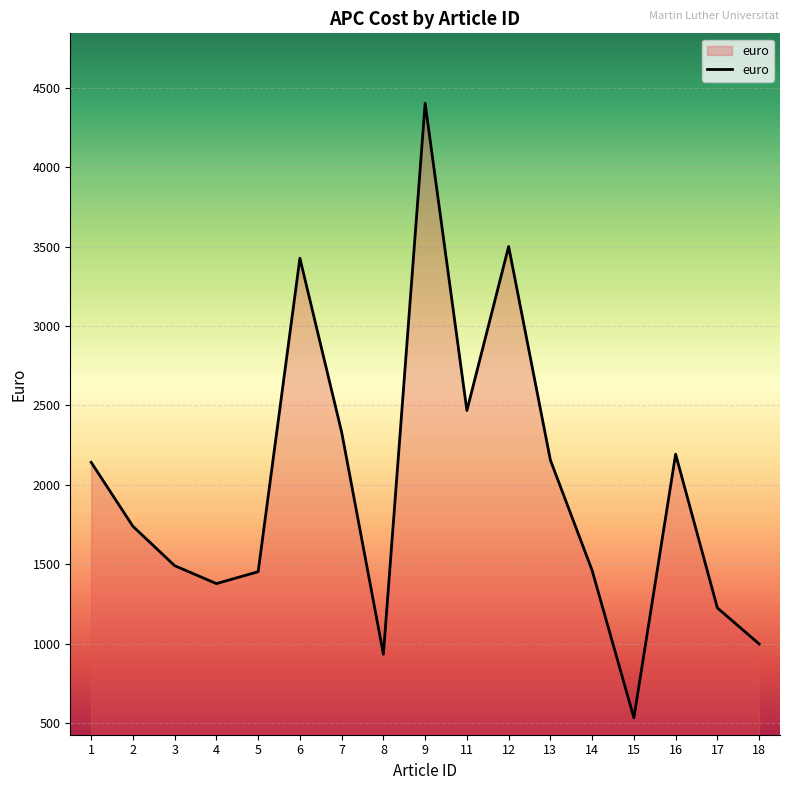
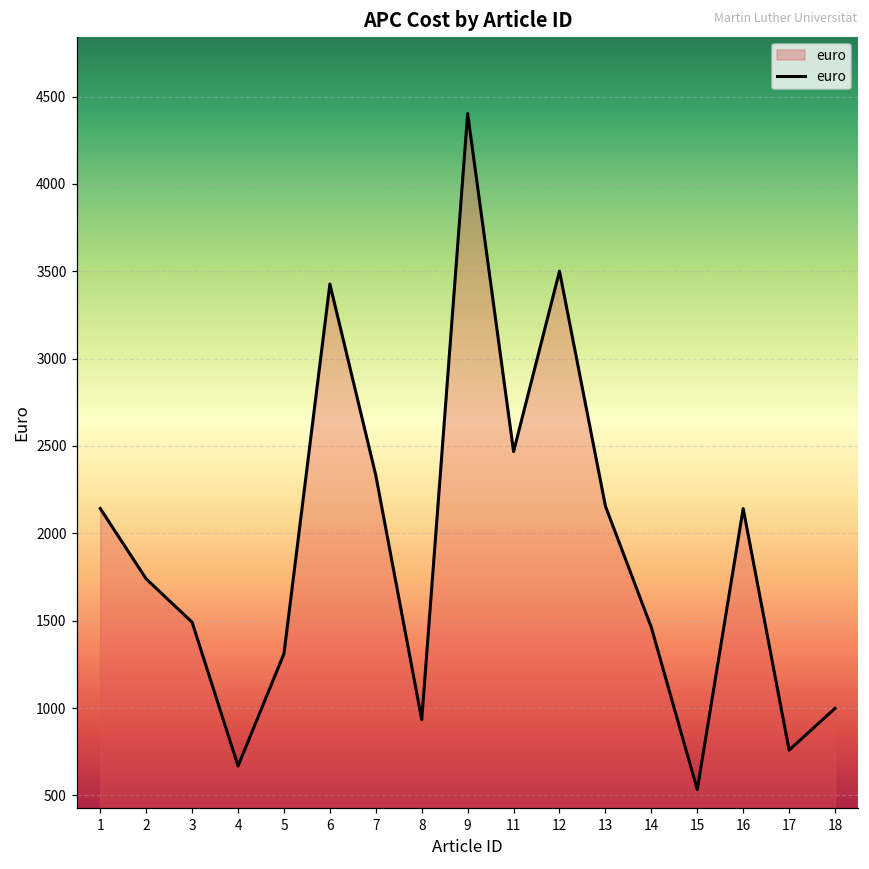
  {
    "1": 2140,
    "2": 1740,
    "3": 1490,
-   "4": 1380,
-   "5": 1450,
+   "4": 670,
+   "5": 1310,
    "6": 3430,
    "7": 2330,
    "8": 930,
    "9": 4400,
    "11": 2470,
    "12": 3500,
    "13": 2160,
    "14": 1460,
    "15": 530,
-   "16": 2190,
-   "17": 1230,
+   "16": 2140,
+   "17": 760,
    "18": 1000
  }
